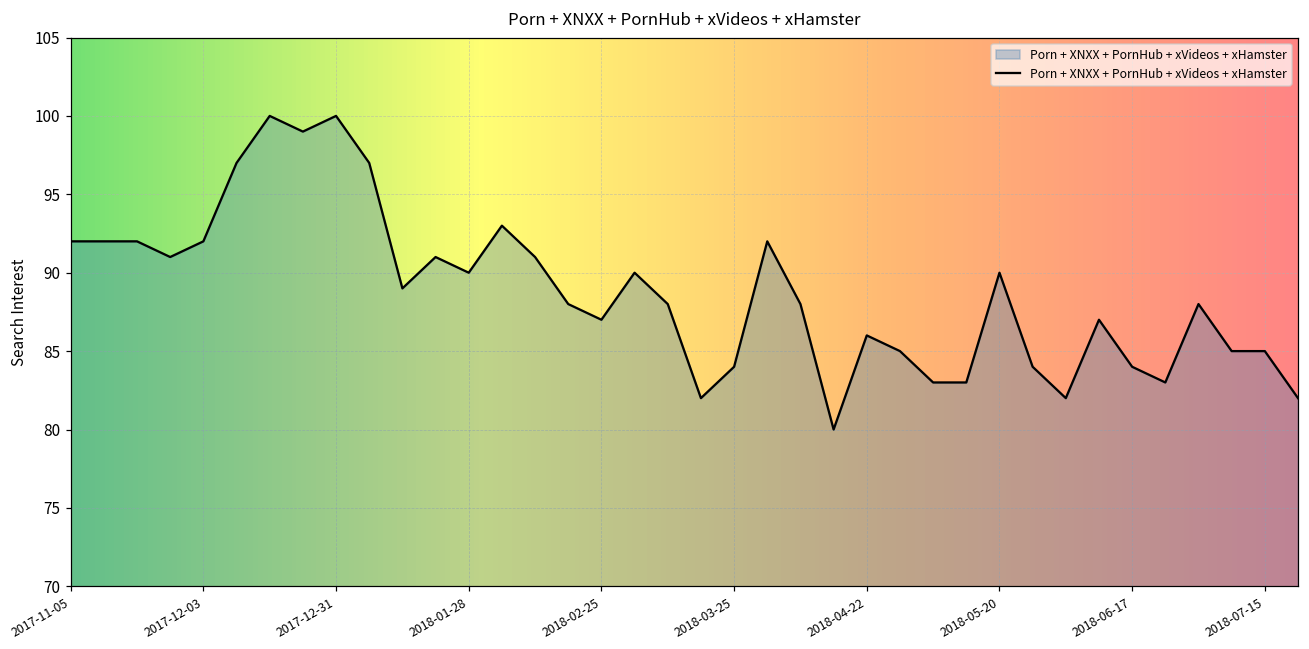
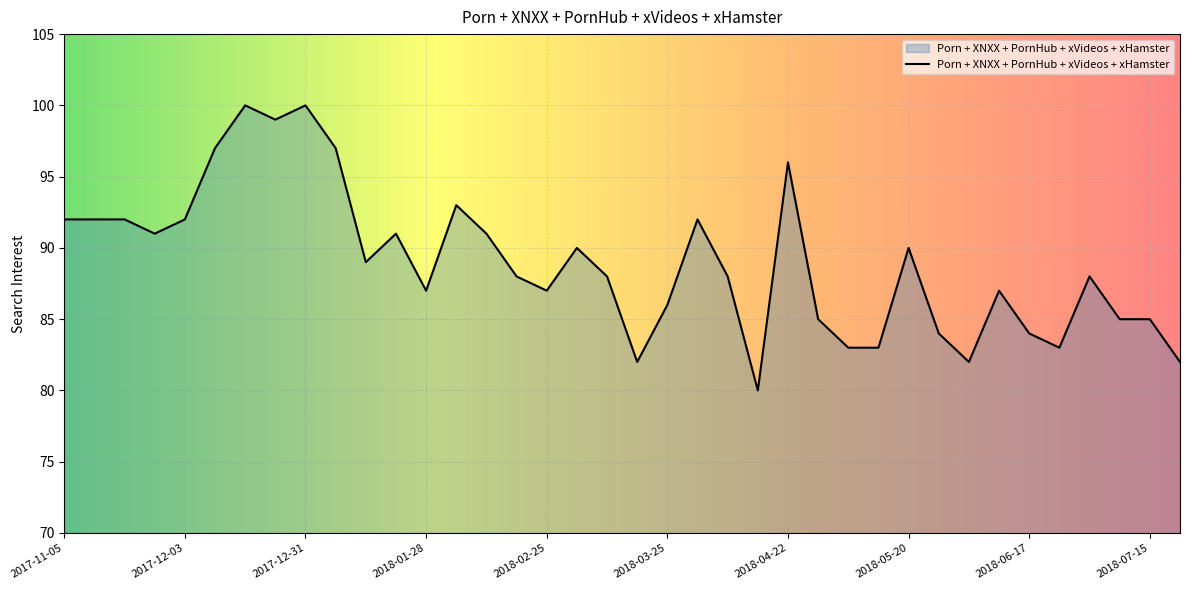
  {
    "2017-11-05": 92,
    "2017-12-03": 92,
    "2017-12-31": 100,
-   "2018-01-28": 90,
+   "2018-01-28": 87,
    "2018-02-25": 87,
-   "2018-03-25": 84,
-   "2018-04-22": 86,
+   "2018-03-25": 86,
+   "2018-04-22": 96,
    "2018-05-20": 90,
    "2018-06-17": 84,
    "2018-07-15": 85
  }
